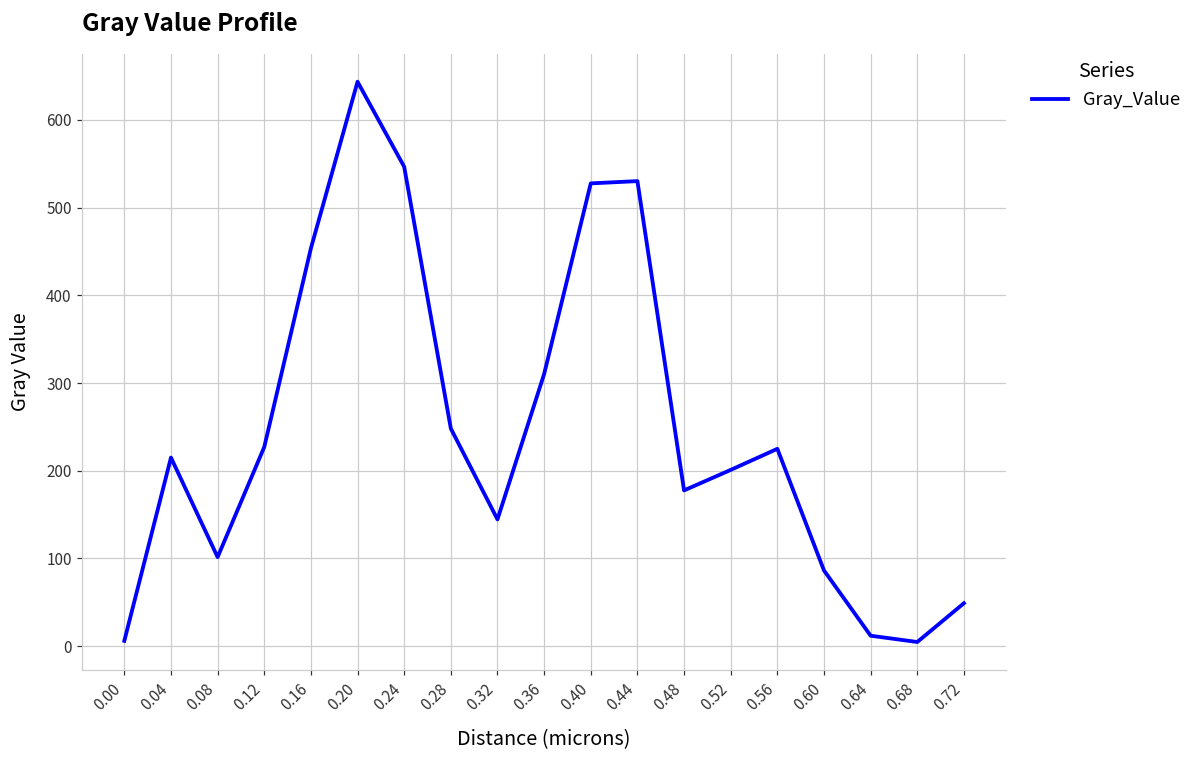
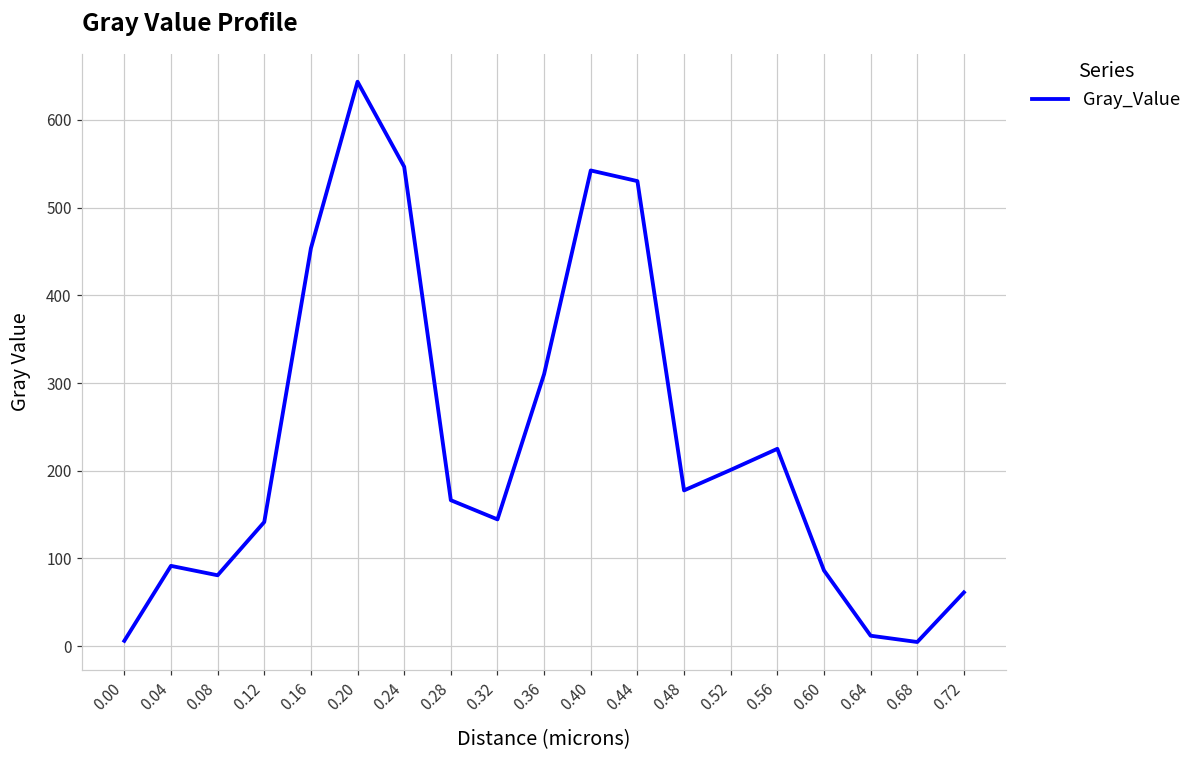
  {
    "0.00": 10,
-   "0.04": 210,
-   "0.08": 100,
-   "0.12": 230,
+   "0.04": 90,
+   "0.08": 80,
+   "0.12": 140,
    "0.16": 450,
    "0.20": 640,
    "0.24": 550,
-   "0.28": 250,
+   "0.28": 170,
    "0.32": 140,
    "0.36": 310,
-   "0.40": 530,
+   "0.40": 540,
    "0.44": 530,
    "0.48": 180,
    "0.52": 200,
    "0.56": 220,
    "0.60": 90,
    "0.64": 10,
    "0.68": 0,
-   "0.72": 50
+   "0.72": 60
  }
